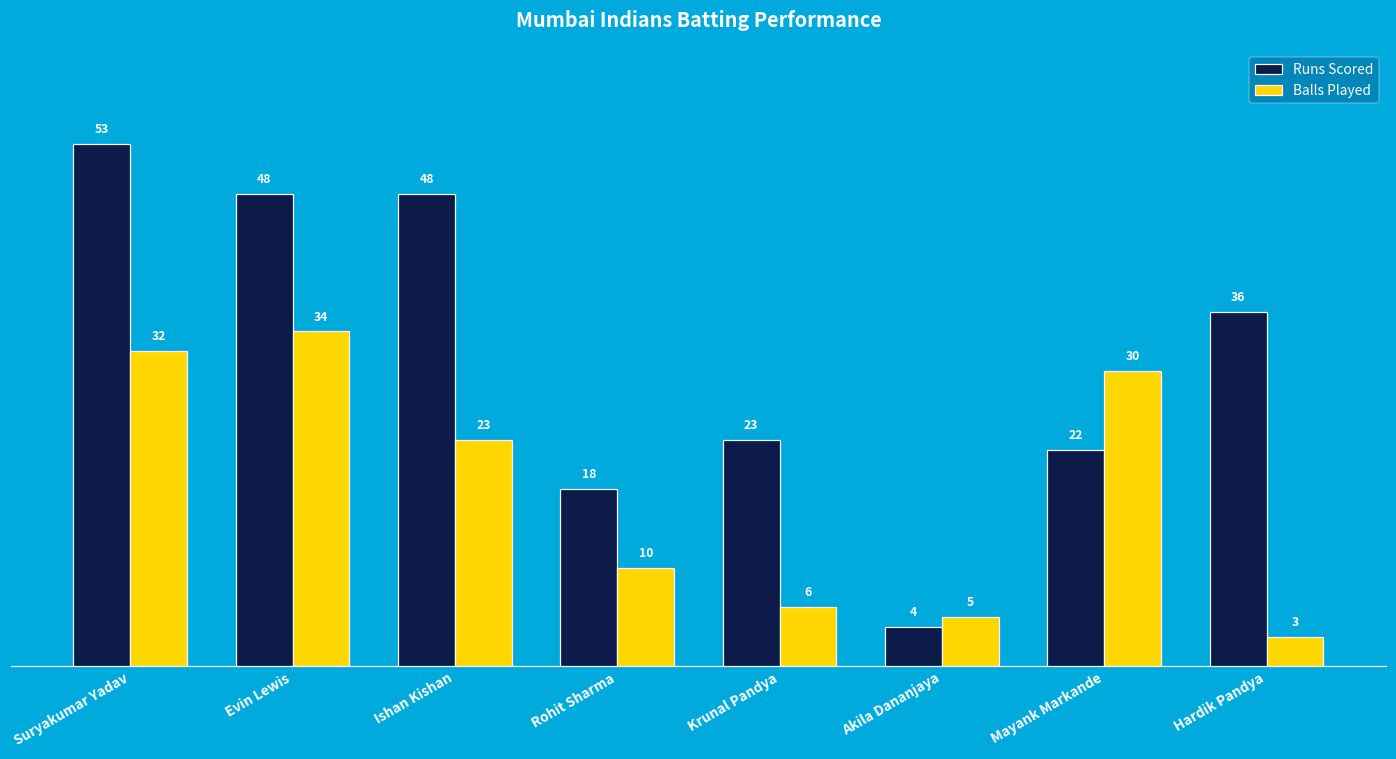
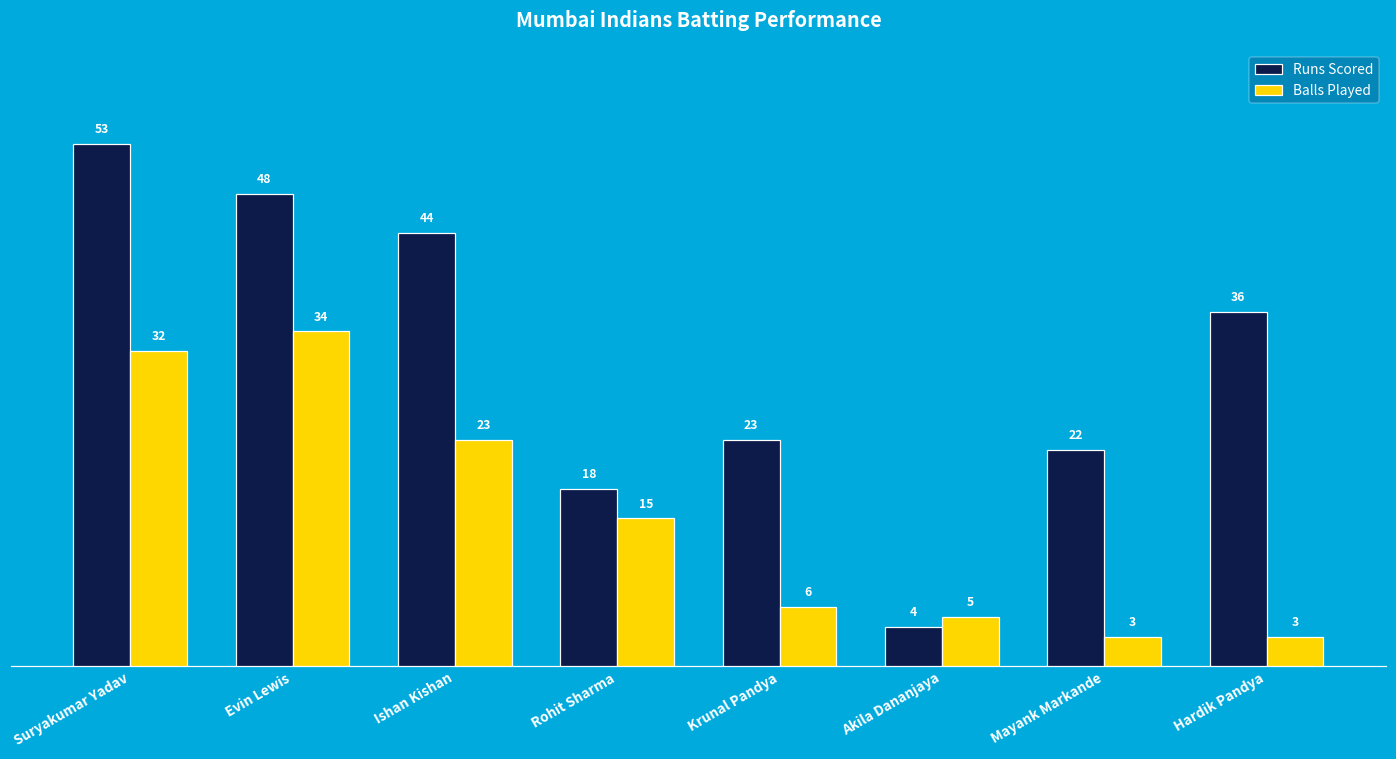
  {
    "Runs Scored": {
      "Suryakumar Yadav": 53,
      "Evin Lewis": 48,
-     "Ishan Kishan": 48,
+     "Ishan Kishan": 44,
      "Rohit Sharma": 18,
      "Krunal Pandya": 23,
      "Akila Dananjaya": 4,
      "Mayank Markande": 22,
      "Hardik Pandya": 36
    },
    "Balls Played": {
      "Suryakumar Yadav": 32,
      "Evin Lewis": 34,
      "Ishan Kishan": 23,
-     "Rohit Sharma": 10,
+     "Rohit Sharma": 15,
      "Krunal Pandya": 6,
      "Akila Dananjaya": 5,
-     "Mayank Markande": 30,
+     "Mayank Markande": 3,
      "Hardik Pandya": 3
    }
  }
